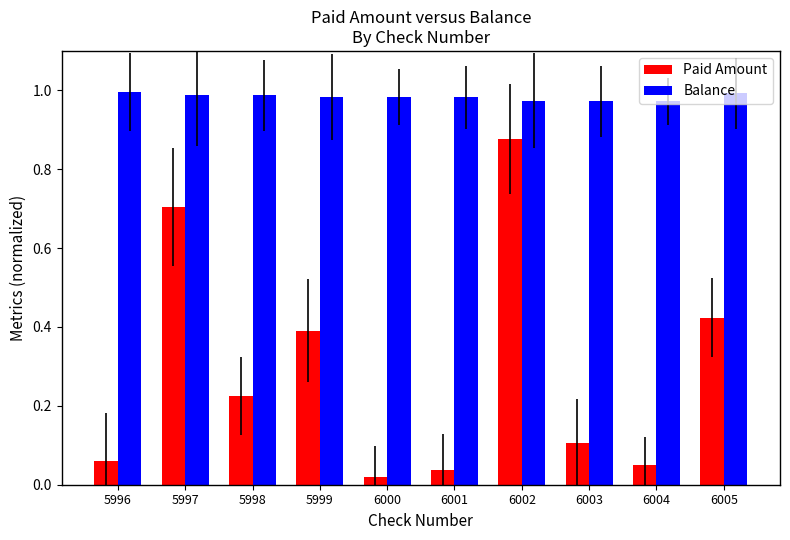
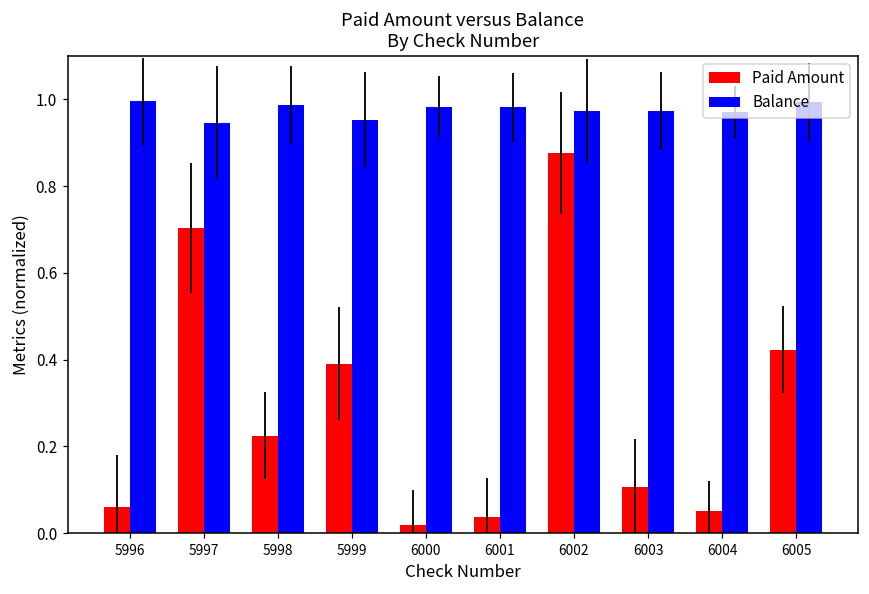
  {
    "Paid Amount": {
      "5996": 0.06,
      "5997": 0.70,
      "5998": 0.23,
      "5999": 0.39,
      "6000": 0.02,
      "6001": 0.04,
      "6002": 0.88,
      "6003": 0.11,
      "6004": 0.05,
      "6005": 0.42
    },
    "Balance": {
      "5996": 1.00,
-     "5997": 0.99,
+     "5997": 0.95,
      "5998": 0.99,
-     "5999": 0.98,
+     "5999": 0.95,
      "6000": 0.98,
      "6001": 0.98,
      "6002": 0.97,
      "6003": 0.97
    }
  }
